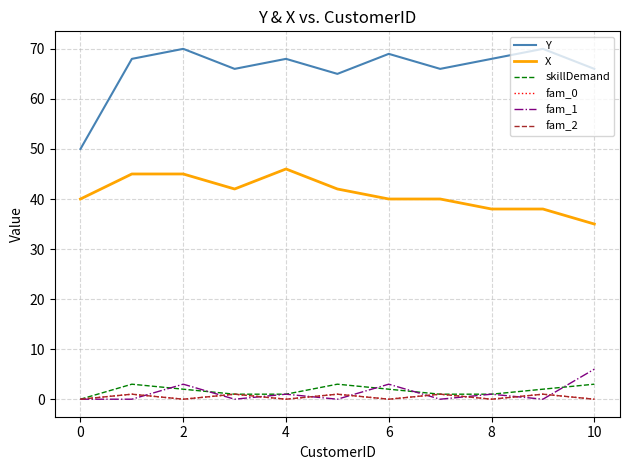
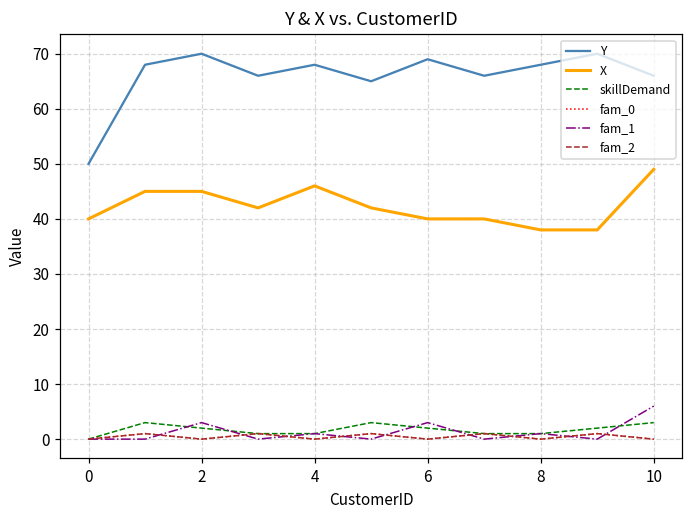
  {
    "Y": {
      "0": 50,
      "2": 70,
      "4": 68,
      "6": 69,
      "8": 68
    },
    "X": {
      "0": 40,
      "2": 45,
      "4": 46,
      "6": 40,
      "8": 38,
-     "10": 35
+     "10": 49
    },
    "skillDemand": {
      "2": 2,
      "6": 2,
      "10": 3
    },
    "fam_2": {
      "2": 0,
      "4": 0,
      "6": 0,
      "8": 0,
      "10": 0
    },
    "fam_1": {
      "2": 3,
      "6": 3,
      "10": 6
    }
  }
